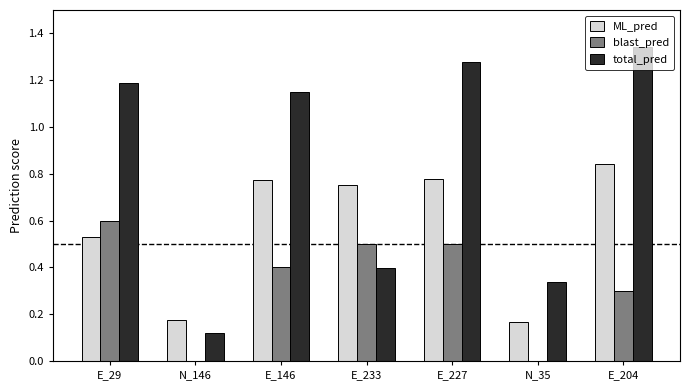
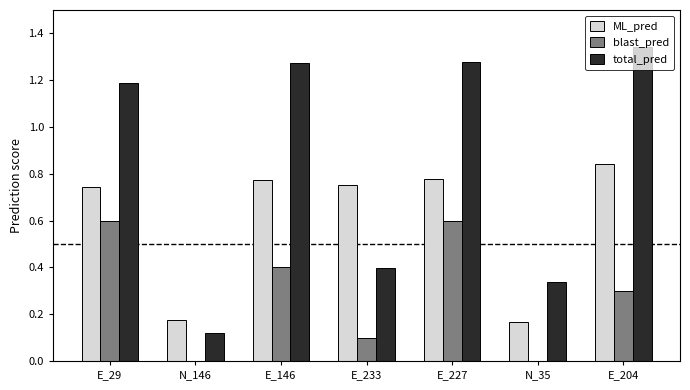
  {
    "ML_pred": {
-     "E_29": 0.53,
+     "E_29": 0.74,
      "N_146": 0.17,
      "E_146": 0.77,
      "E_233": 0.75,
      "E_227": 0.78,
      "N_35": 0.17,
      "E_204": 0.84
    },
    "blast_pred": {
      "E_29": 0.6,
      "N_146": 0.0,
      "E_146": 0.4,
-     "E_233": 0.5,
-     "E_227": 0.5,
+     "E_233": 0.1,
+     "E_227": 0.6,
      "N_35": 0.0,
      "E_204": 0.3
    },
    "total_pred": {
      "E_29": 1.19,
      "N_146": 0.12,
-     "E_146": 1.15,
+     "E_146": 1.27,
      "E_233": 0.40,
      "E_227": 1.28,
      "N_35": 0.34
    }
  }
